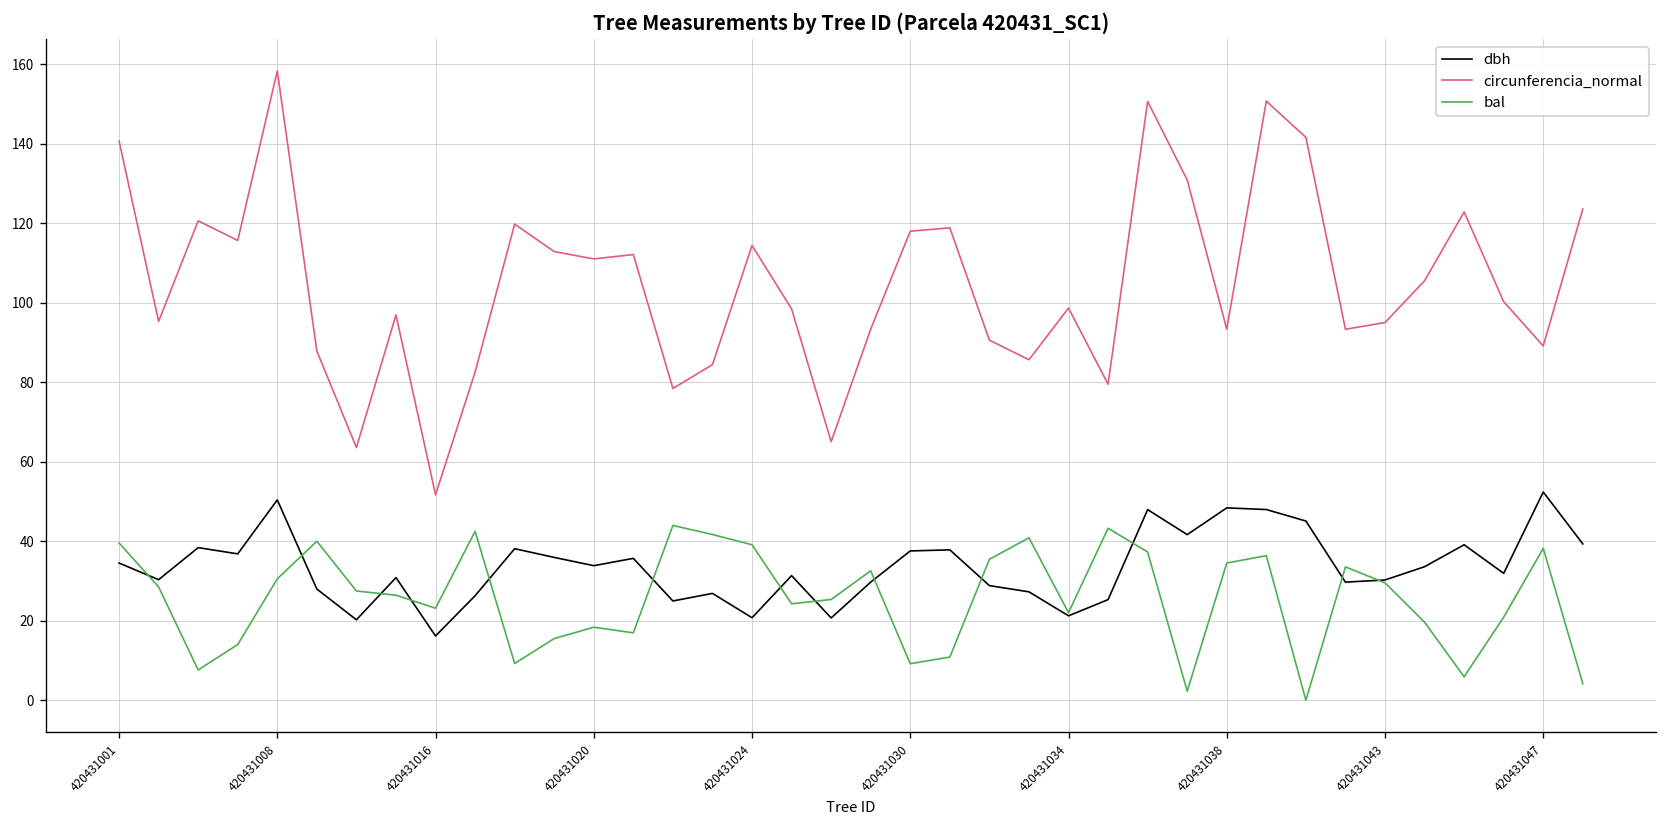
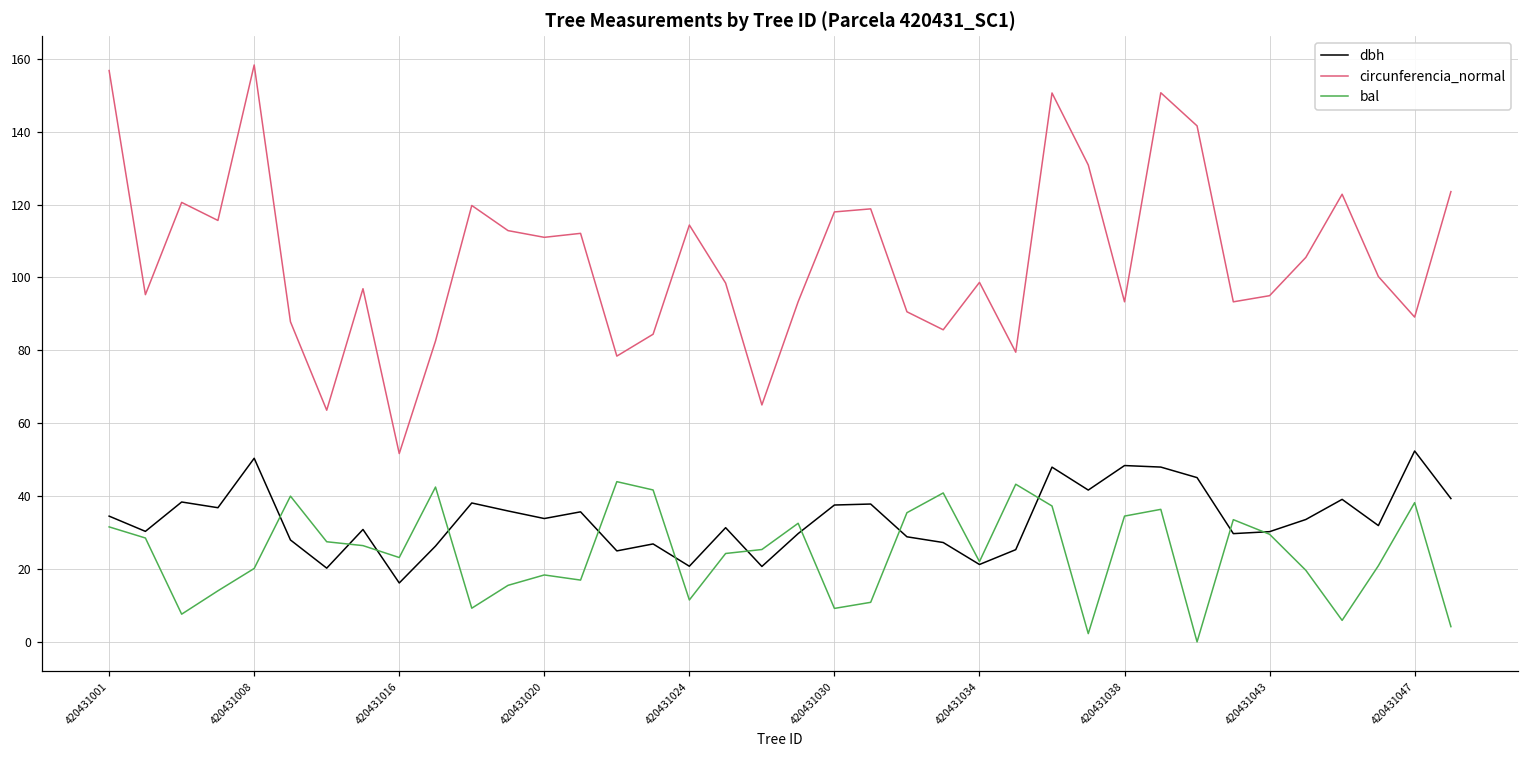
  {
    "dbh": {
      "420431001": 35,
      "420431008": 50,
      "420431016": 16,
      "420431020": 34,
      "420431024": 21,
      "420431030": 38,
      "420431034": 21,
      "420431038": 48,
      "420431047": 52
    },
    "circunferencia_normal": {
-     "420431001": 141,
+     "420431001": 157,
      "420431008": 158,
      "420431016": 52,
      "420431020": 111,
      "420431024": 114,
      "420431030": 118,
      "420431034": 99,
      "420431038": 93,
      "420431043": 95,
      "420431047": 89
    },
    "bal": {
-     "420431001": 40,
-     "420431008": 31,
+     "420431001": 32,
+     "420431008": 20,
      "420431016": 23,
      "420431020": 18,
-     "420431024": 39,
+     "420431024": 12,
      "420431030": 9,
      "420431034": 22,
      "420431038": 35,
      "420431047": 38
    }
  }
